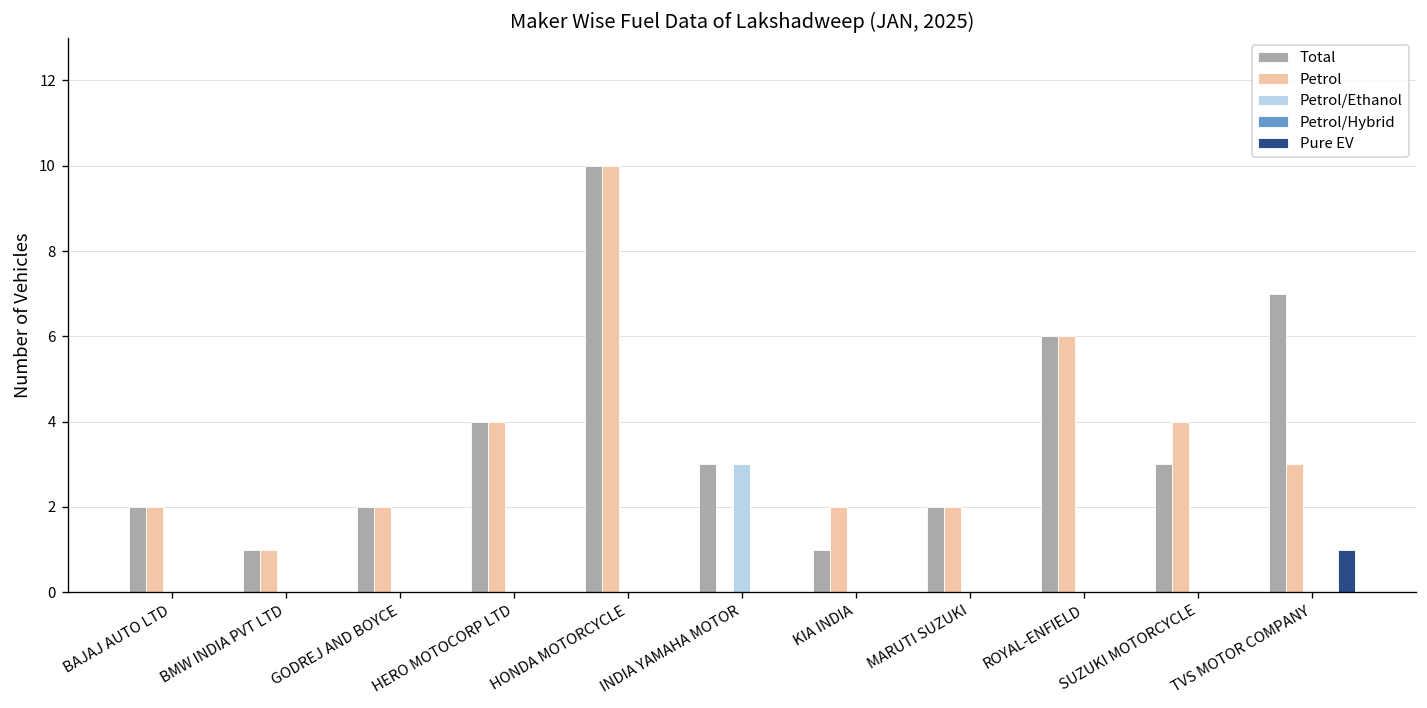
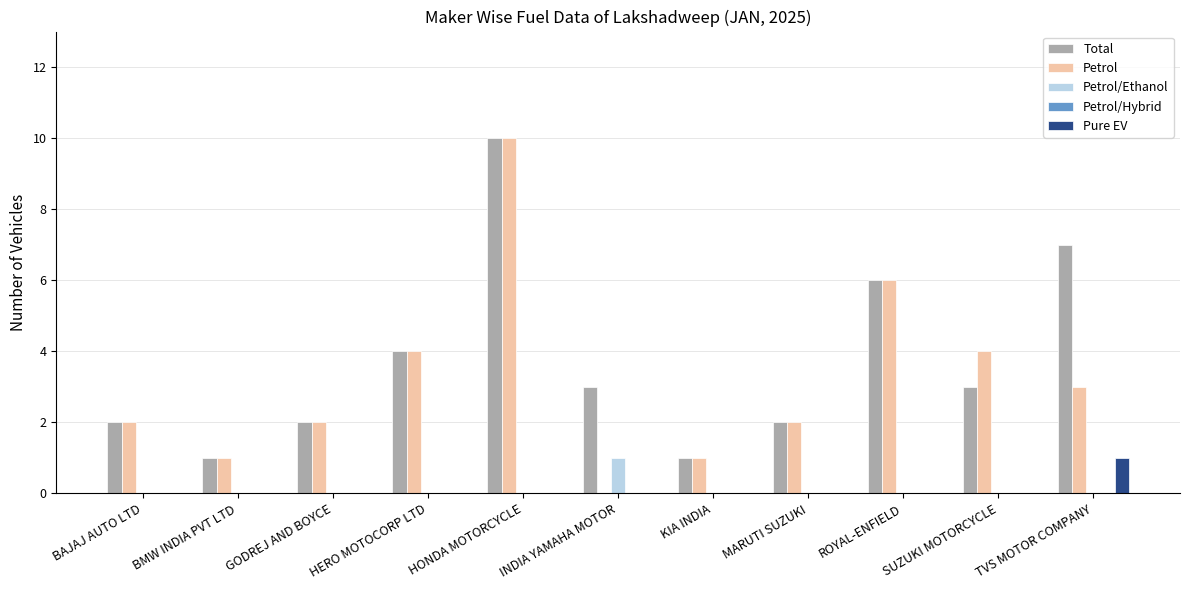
  {
    "Total": {
      "BAJAJ AUTO LTD": 2,
      "BMW INDIA PVT LTD": 1,
      "GODREJ AND BOYCE": 2,
      "HERO MOTOCORP LTD": 4,
      "HONDA MOTORCYCLE": 10,
      "INDIA YAMAHA MOTOR": 3,
      "KIA INDIA": 1,
      "MARUTI SUZUKI": 2,
      "ROYAL-ENFIELD": 6,
      "SUZUKI MOTORCYCLE": 3,
      "TVS MOTOR COMPANY": 7
    },
    "Petrol": {
      "BAJAJ AUTO LTD": 2,
      "BMW INDIA PVT LTD": 1,
      "GODREJ AND BOYCE": 2,
      "HERO MOTOCORP LTD": 4,
      "HONDA MOTORCYCLE": 10,
      "INDIA YAMAHA MOTOR": 0,
-     "KIA INDIA": 2,
+     "KIA INDIA": 1,
      "MARUTI SUZUKI": 2,
      "ROYAL-ENFIELD": 6,
      "SUZUKI MOTORCYCLE": 4,
      "TVS MOTOR COMPANY": 3
    },
    "Petrol/Ethanol": {
      "BAJAJ AUTO LTD": 0,
      "BMW INDIA PVT LTD": 0,
      "GODREJ AND BOYCE": 0,
      "HERO MOTOCORP LTD": 0,
      "HONDA MOTORCYCLE": 0,
-     "INDIA YAMAHA MOTOR": 3,
+     "INDIA YAMAHA MOTOR": 1,
      "KIA INDIA": 0,
      "MARUTI SUZUKI": 0,
      "ROYAL-ENFIELD": 0,
      "SUZUKI MOTORCYCLE": 0,
      "TVS MOTOR COMPANY": 0
    },
    "Petrol/Hybrid": {
      "BAJAJ AUTO LTD": 0,
      "BMW INDIA PVT LTD": 0,
      "GODREJ AND BOYCE": 0,
      "HERO MOTOCORP LTD": 0,
      "HONDA MOTORCYCLE": 0,
      "INDIA YAMAHA MOTOR": 0,
      "KIA INDIA": 0,
      "MARUTI SUZUKI": 0,
      "ROYAL-ENFIELD": 0,
      "SUZUKI MOTORCYCLE": 0,
      "TVS MOTOR COMPANY": 0
    },
    "Pure EV": {
      "BAJAJ AUTO LTD": 0,
      "BMW INDIA PVT LTD": 0,
      "GODREJ AND BOYCE": 0,
      "HERO MOTOCORP LTD": 0,
      "HONDA MOTORCYCLE": 0,
      "INDIA YAMAHA MOTOR": 0,
      "KIA INDIA": 0,
      "MARUTI SUZUKI": 0,
      "ROYAL-ENFIELD": 0,
      "SUZUKI MOTORCYCLE": 0,
      "TVS MOTOR COMPANY": 1
    }
  }
